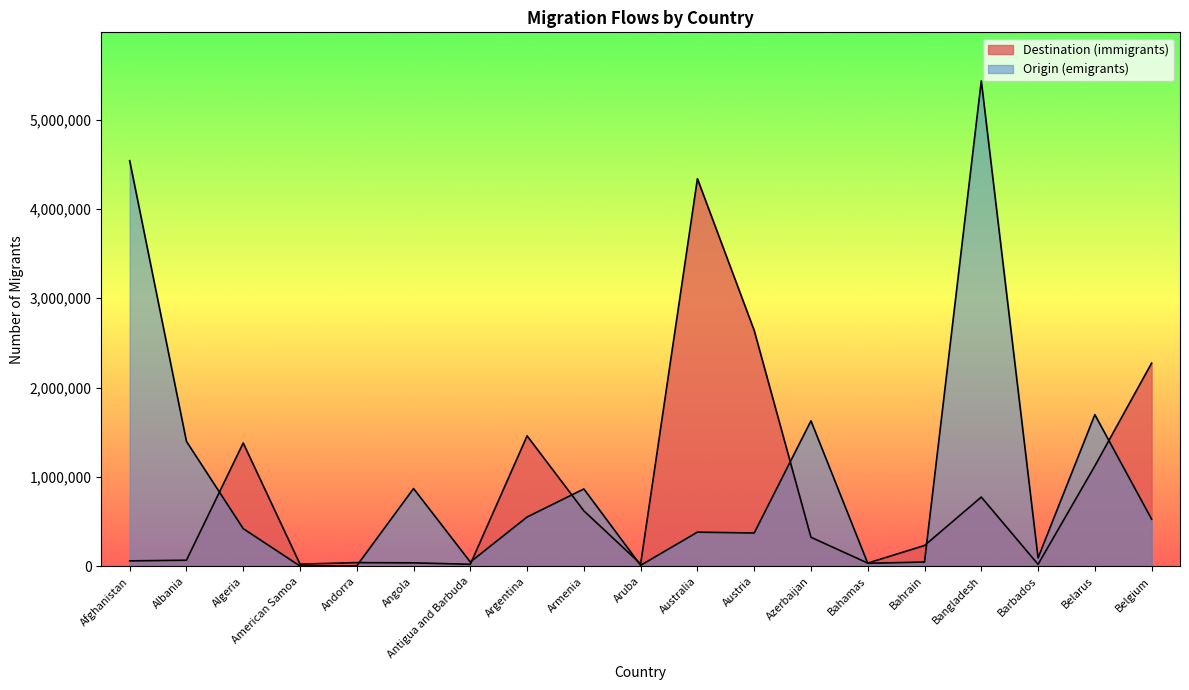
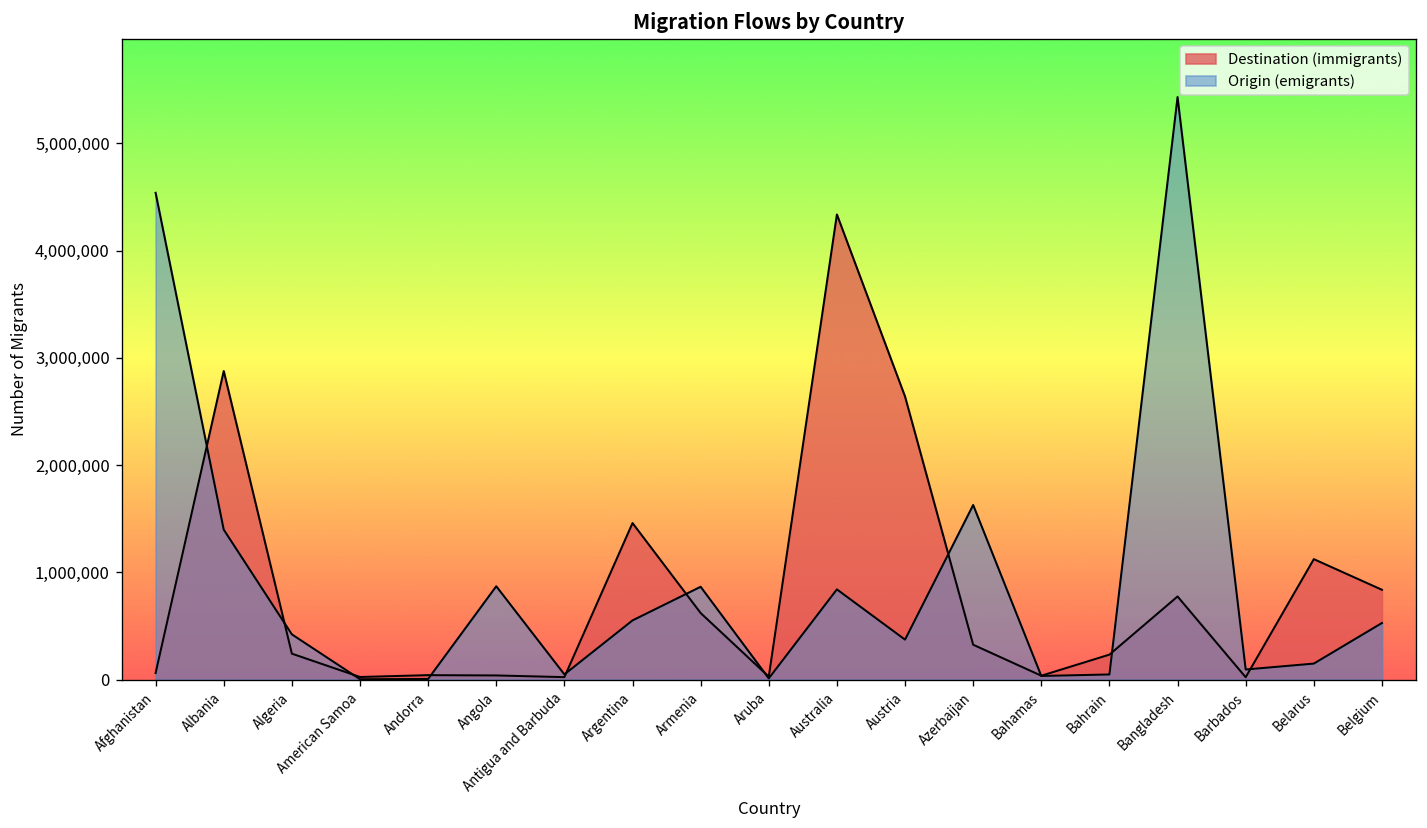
  {
    "Destination (immigrants)": {
      "Afghanistan": "100,000",
-     "Albania": "100,000",
-     "Algeria": "1,400,000",
+     "Albania": "2,900,000",
+     "Algeria": "200,000",
      "Andorra": "0",
      "Angola": "0",
      "Argentina": "1,500,000",
      "Armenia": "600,000",
      "Australia": "4,300,000",
      "Austria": "2,600,000",
      "Azerbaijan": "300,000",
      "Bahrain": "200,000",
      "Bangladesh": "800,000",
      "Barbados": "0",
      "Belarus": "1,100,000",
-     "Belgium": "2,300,000"
+     "Belgium": "800,000"
    },
    "Origin (emigrants)": {
      "Afghanistan": "4,500,000",
      "Albania": "1,400,000",
      "Algeria": "400,000",
      "Andorra": "0",
      "Angola": "900,000",
      "Argentina": "600,000",
      "Armenia": "900,000",
-     "Australia": "400,000",
+     "Australia": "800,000",
      "Austria": "400,000",
      "Azerbaijan": "1,600,000",
      "Bahrain": "0",
      "Bangladesh": "5,400,000",
      "Barbados": "100,000",
-     "Belarus": "1,700,000",
+     "Belarus": "100,000",
      "Belgium": "500,000"
    }
  }
